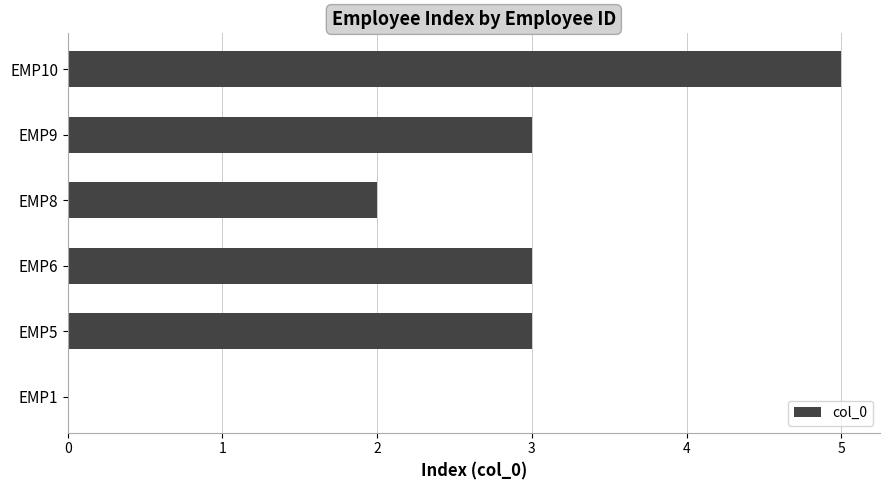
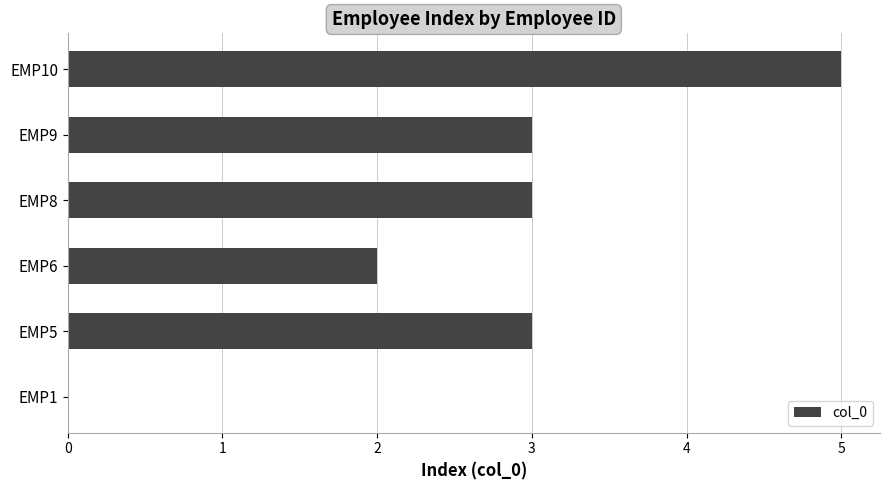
  {
    "EMP10": 5,
    "EMP9": 3,
-   "EMP8": 2,
-   "EMP6": 3,
+   "EMP8": 3,
+   "EMP6": 2,
    "EMP5": 3,
    "EMP1": 0
  }
